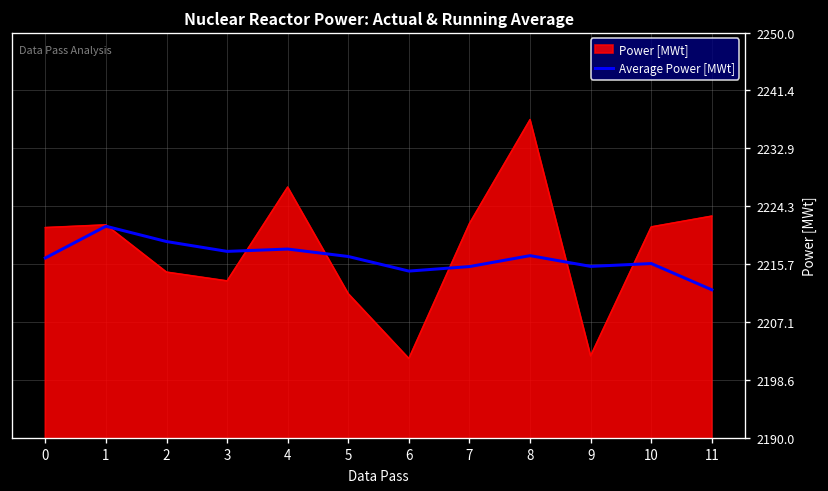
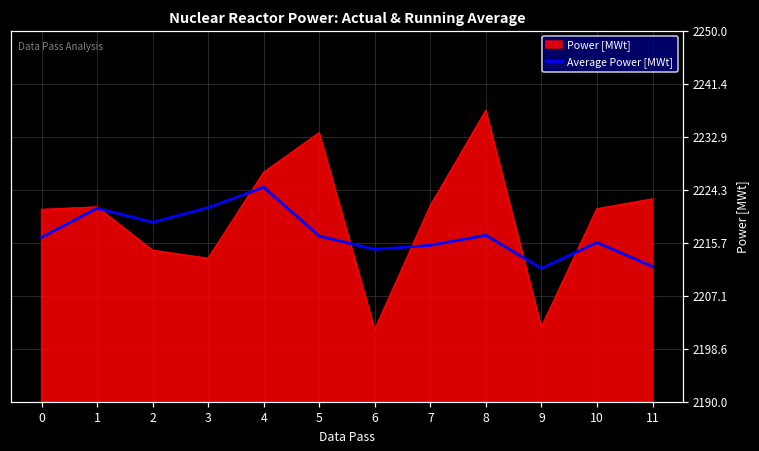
  {
    "Power [MWt]": {
      "0": 2221,
      "2": 2215,
      "3": 2213,
      "4": 2227,
-     "5": 2211,
+     "5": 2234,
      "6": 2202,
      "7": 2222,
      "8": 2237,
      "9": 2202,
      "10": 2221,
      "11": 2223
    },
    "Average Power [MWt]": {
      "0": 2217,
      "2": 2219,
-     "3": 2218,
-     "4": 2218,
+     "3": 2221,
+     "4": 2225,
      "5": 2217,
      "6": 2215,
      "7": 2215,
      "8": 2217,
-     "9": 2215,
+     "9": 2212,
      "10": 2216,
      "11": 2212
    }
  }
